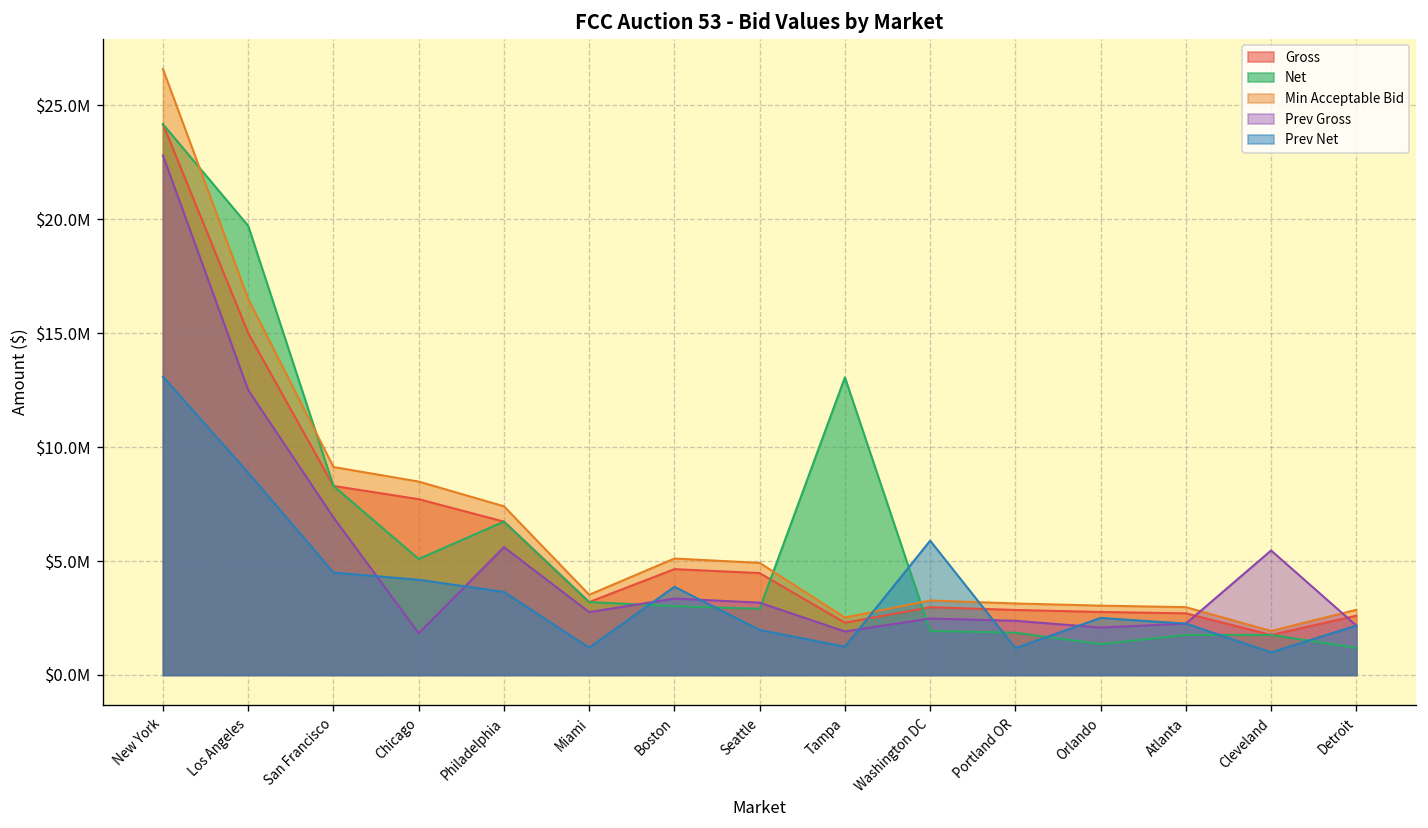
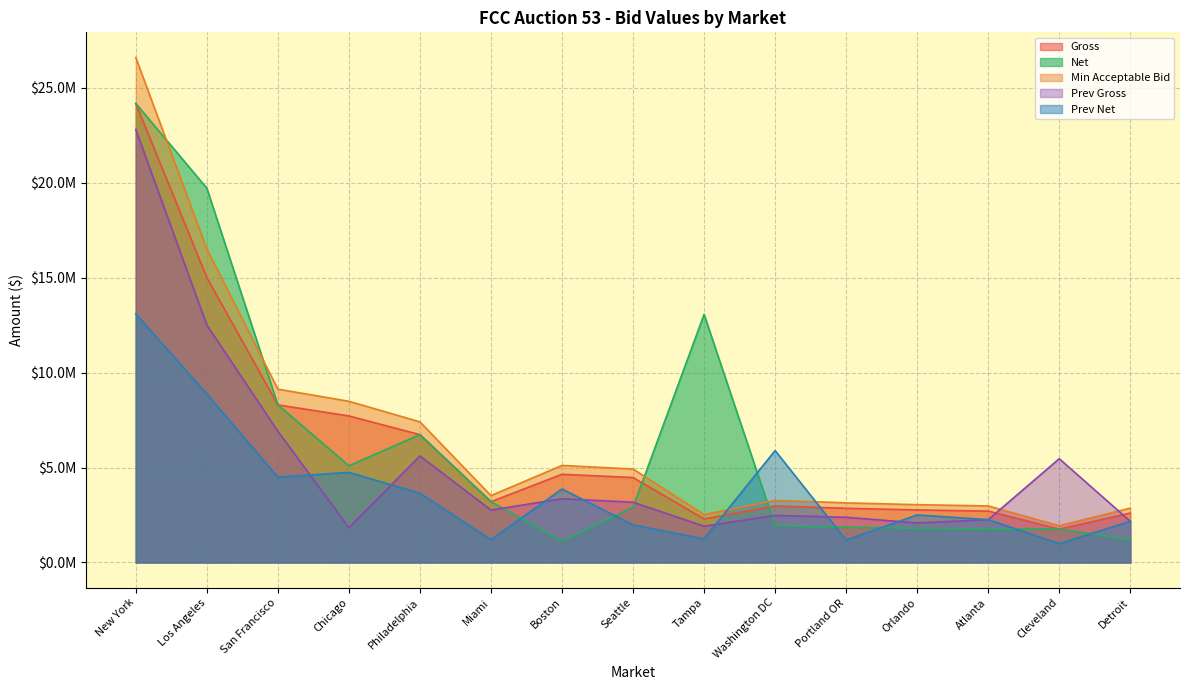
  {
    "Net": {
      "Los Angeles": "$19700000",
      "Chicago": "$5100000",
-     "Boston": "$3000000",
+     "Boston": "$1100000",
      "Seattle": "$2900000",
      "Tampa": "$13100000",
      "Washington DC": "$1900000",
      "Portland OR": "$1900000",
-     "Orlando": "$1400000",
+     "Orlando": "$1800000",
      "Atlanta": "$1800000",
      "Detroit": "$1200000"
    },
    "Prev Gross": {
      "New York": "$22800000",
      "Los Angeles": "$12500000",
      "San Francisco": "$6900000",
      "Chicago": "$1800000",
      "Philadelphia": "$5600000",
      "Miami": "$2800000",
      "Boston": "$3400000",
      "Seattle": "$3200000",
      "Tampa": "$1900000",
      "Washington DC": "$2500000",
      "Portland OR": "$2400000",
      "Orlando": "$2100000",
      "Cleveland": "$5500000"
    },
    "Prev Net": {
      "New York": "$13100000",
      "Los Angeles": "$8900000",
      "San Francisco": "$4500000",
-     "Chicago": "$4200000",
+     "Chicago": "$4700000",
      "Philadelphia": "$3600000",
      "Miami": "$1200000",
      "Boston": "$3900000",
      "Seattle": "$2000000",
      "Tampa": "$1200000",
      "Washington DC": "$5900000",
      "Portland OR": "$1200000",
      "Orlando": "$2500000",
      "Cleveland": "$1000000"
    }
  }
